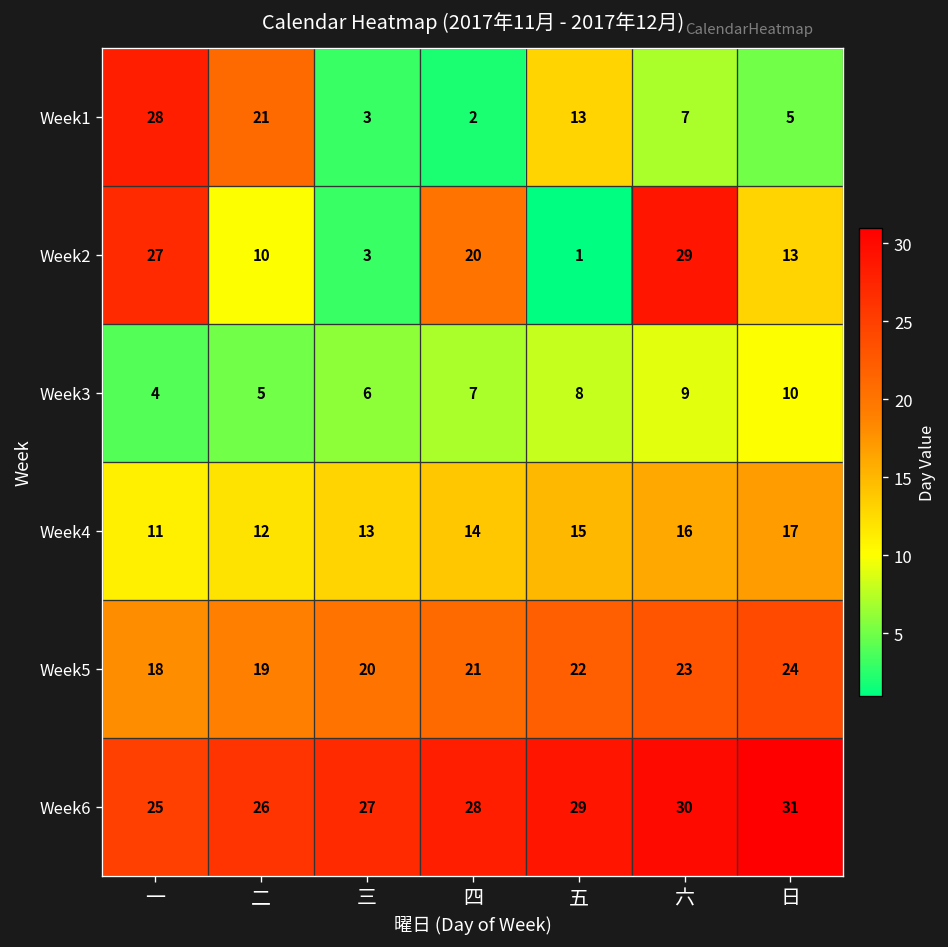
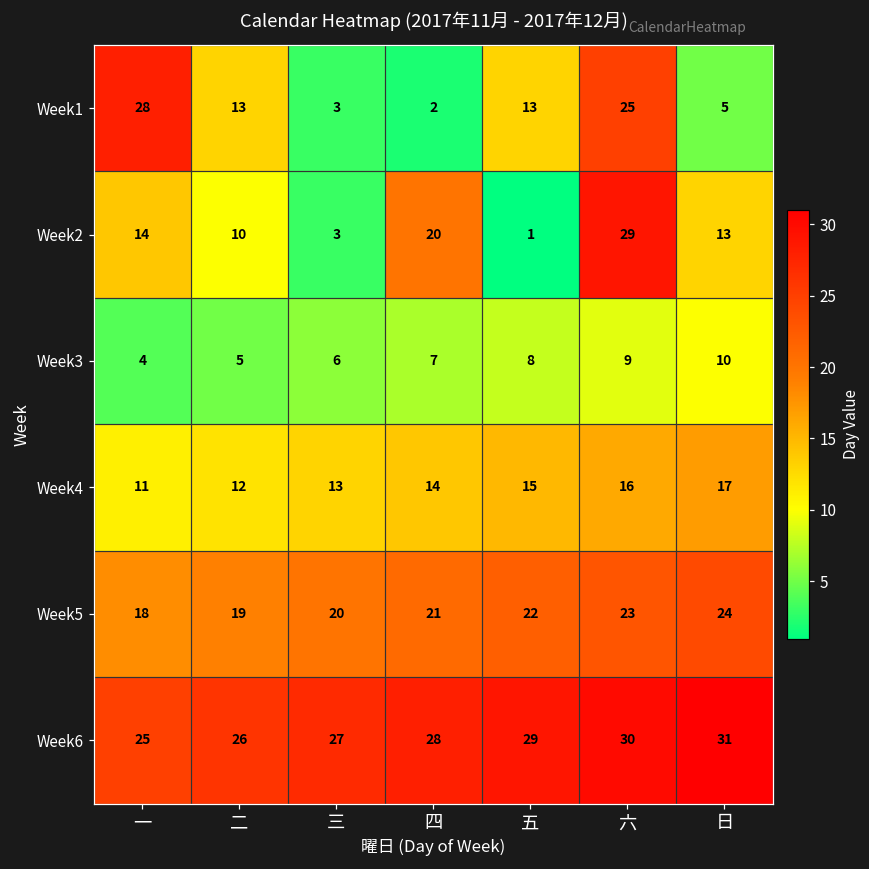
  {
    "Week1": {
      "一": 28,
-     "二": 21,
+     "二": 13,
      "三": 3,
      "四": 2,
      "五": 13,
-     "六": 7,
+     "六": 25,
      "日": 5
    },
    "Week2": {
-     "一": 27,
+     "一": 14,
      "二": 10,
      "三": 3,
      "四": 20,
      "五": 1,
      "六": 29,
      "日": 13
    },
    "Week3": {
      "一": 4,
      "二": 5,
      "三": 6,
      "四": 7,
      "五": 8,
      "六": 9,
      "日": 10
    },
    "Week4": {
      "一": 11,
      "二": 12,
      "三": 13,
      "四": 14,
      "五": 15,
      "六": 16,
      "日": 17
    },
    "Week5": {
      "一": 18,
      "二": 19,
      "三": 20,
      "四": 21,
      "五": 22,
      "六": 23,
      "日": 24
    },
    "Week6": {
      "一": 25,
      "二": 26,
      "三": 27,
      "四": 28,
      "五": 29,
      "六": 30,
      "日": 31
    }
  }
